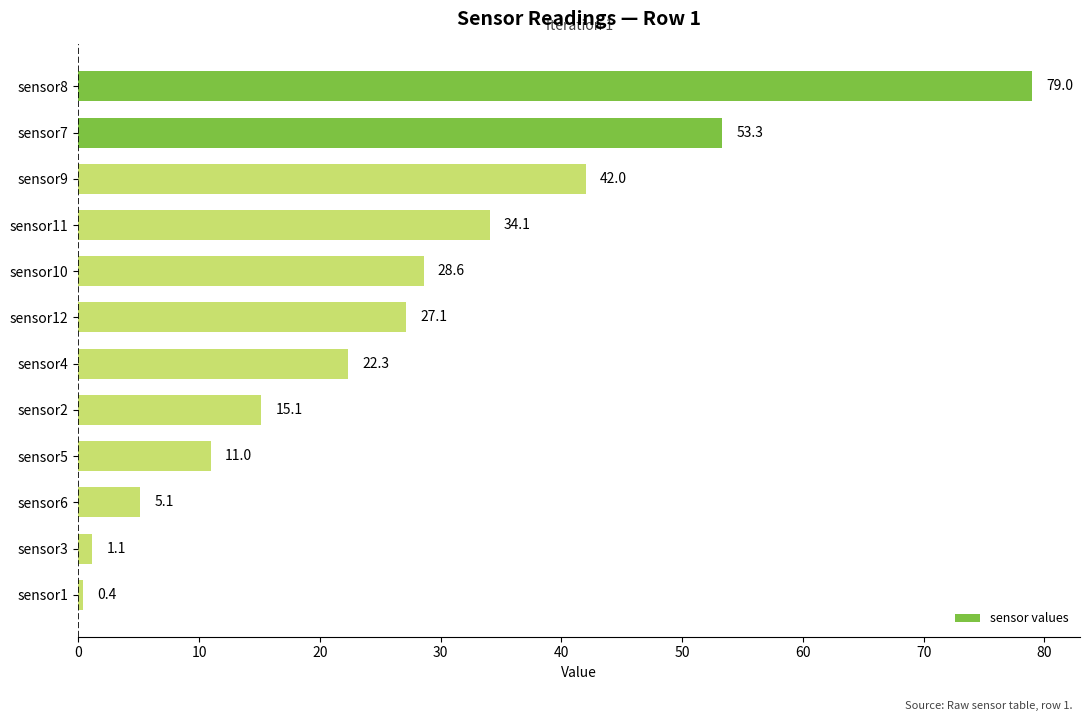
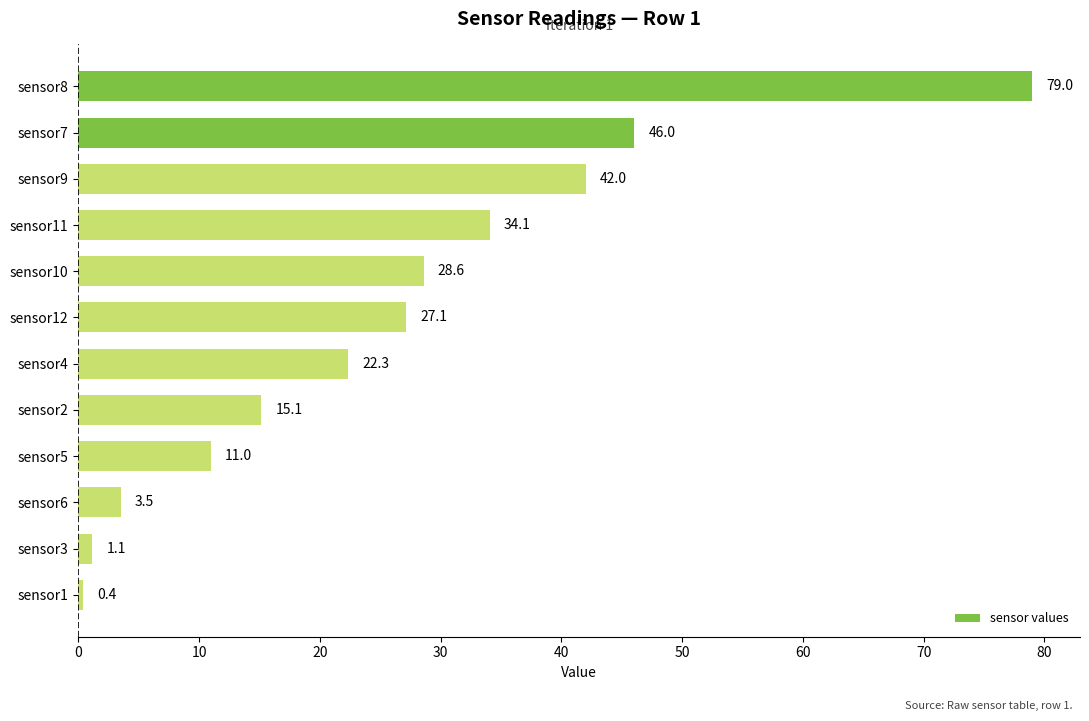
  {
    "sensor8": 79.0,
-   "sensor7": 53.3,
+   "sensor7": 46.0,
    "sensor9": 42.0,
    "sensor11": 34.1,
    "sensor10": 28.6,
    "sensor12": 27.1,
    "sensor4": 22.3,
    "sensor2": 15.1,
    "sensor5": 11.0,
-   "sensor6": 5.1,
+   "sensor6": 3.5,
    "sensor3": 1.1,
    "sensor1": 0.4
  }
